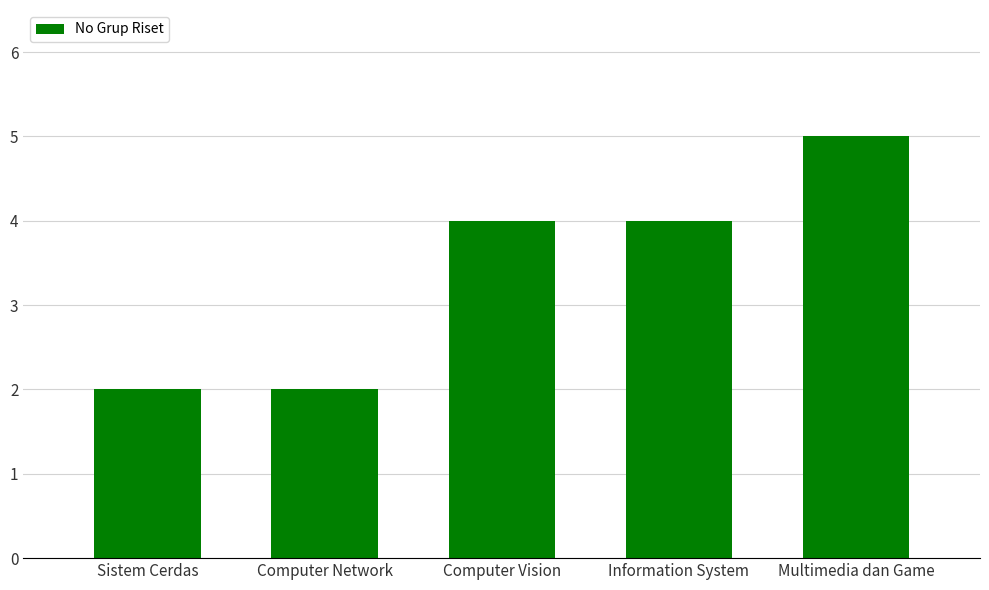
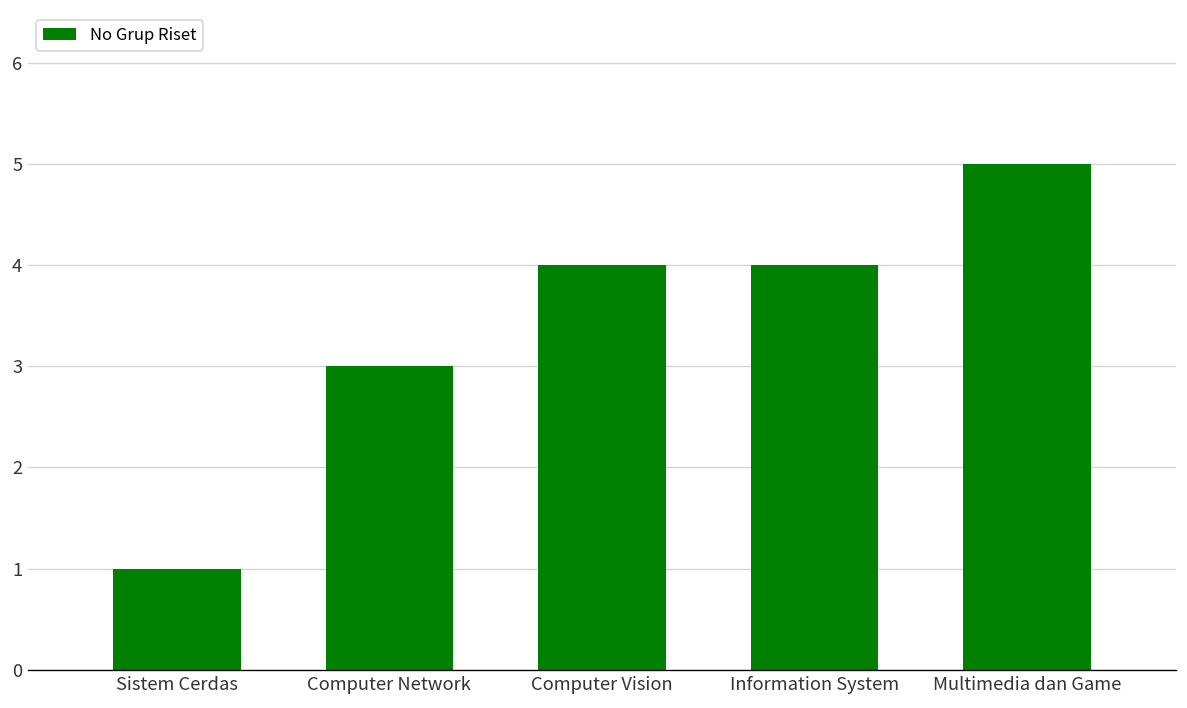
  {
-   "Sistem Cerdas": 2,
-   "Computer Network": 2,
+   "Sistem Cerdas": 1,
+   "Computer Network": 3,
    "Computer Vision": 4,
    "Information System": 4,
    "Multimedia dan Game": 5
  }
